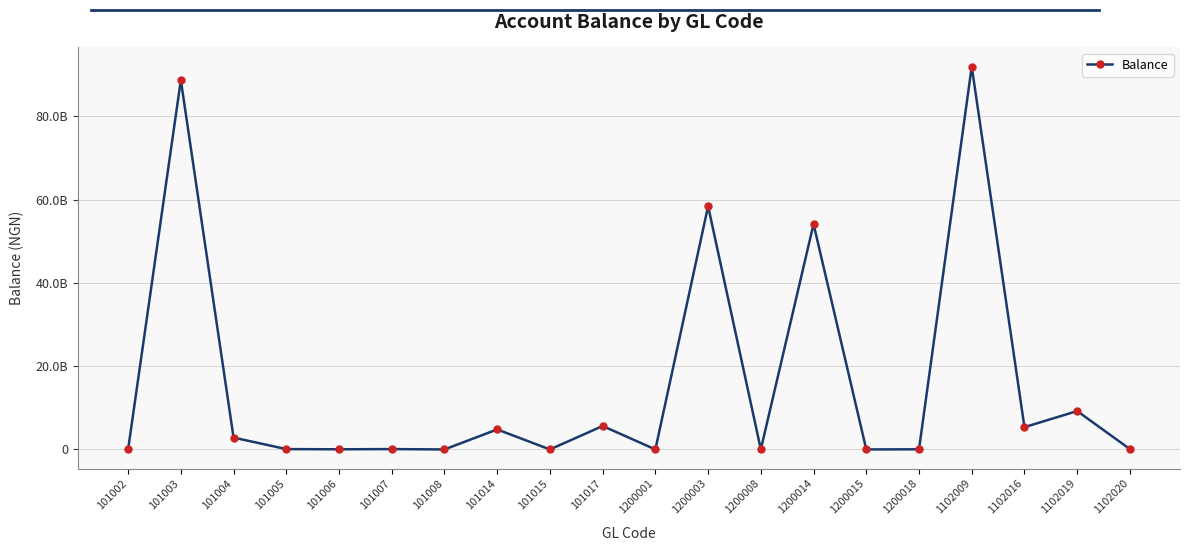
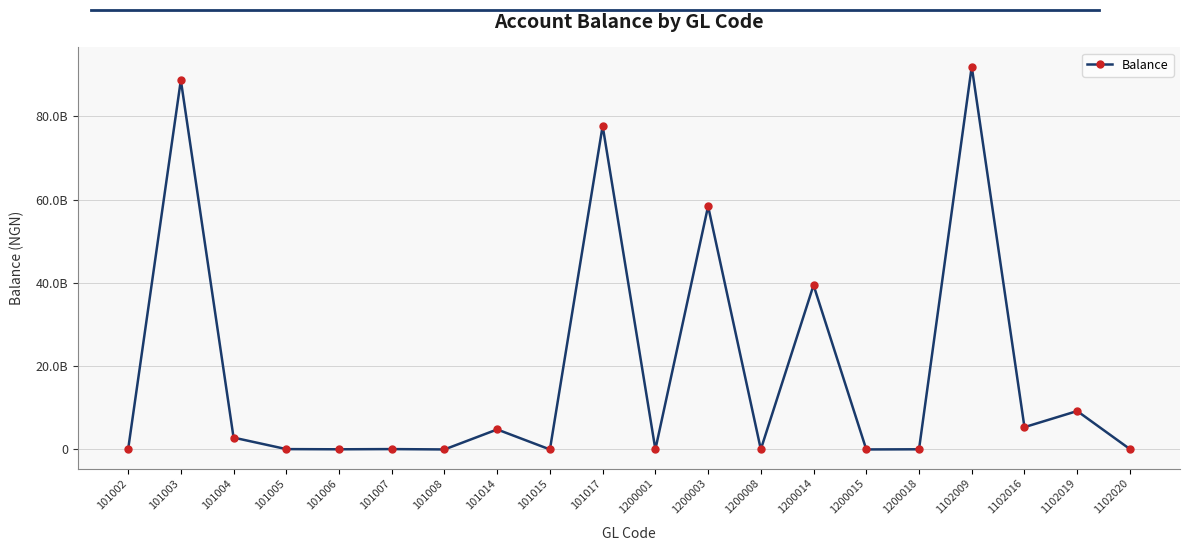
  {
    "101002": 0,
    "101003": 89000000000,
    "101004": 3000000000,
    "101005": 0,
    "101006": 0,
    "101007": 0,
    "101008": 0,
    "101014": 5000000000,
    "101015": 0,
-   "101017": 6000000000,
+   "101017": 78000000000,
    "1200001": 0,
    "1200003": 58000000000,
    "1200008": 0,
-   "1200014": 54000000000,
+   "1200014": 39000000000,
    "1200015": 0,
    "1200018": 0,
    "1102009": 92000000000,
    "1102016": 5000000000,
    "1102019": 9000000000,
    "1102020": 0
  }
